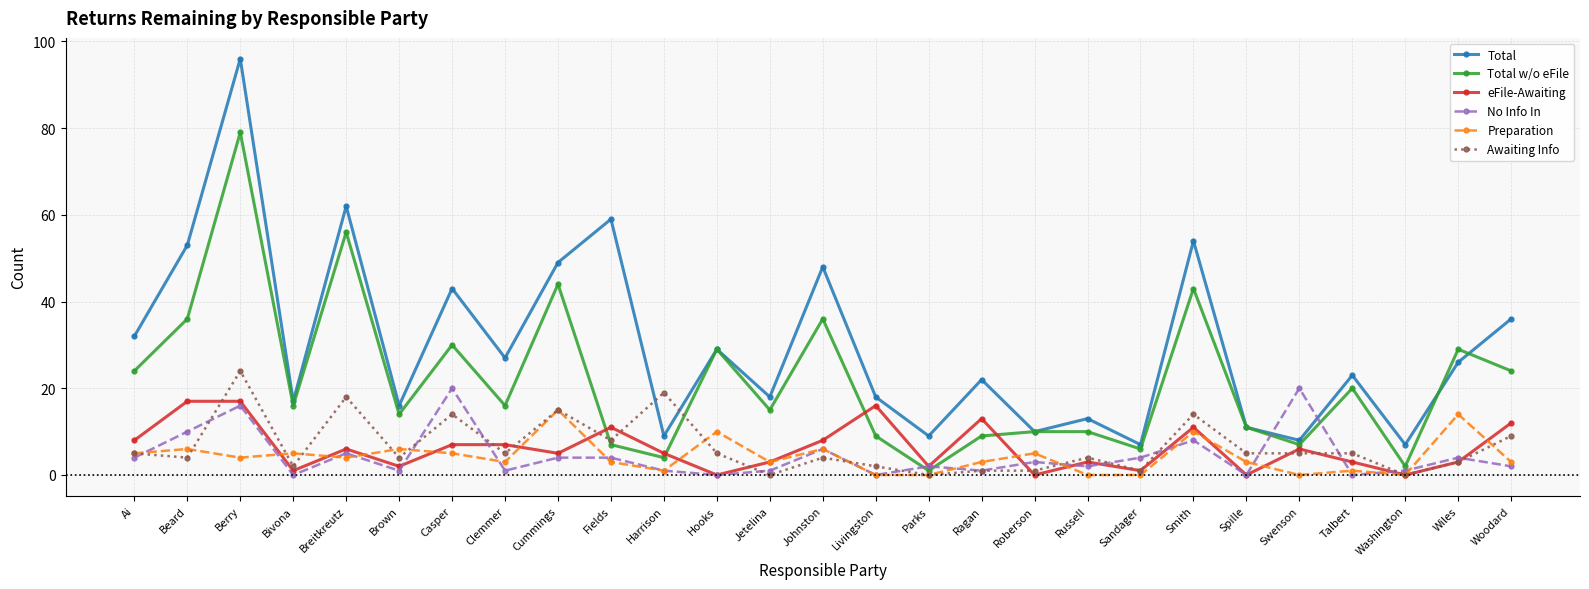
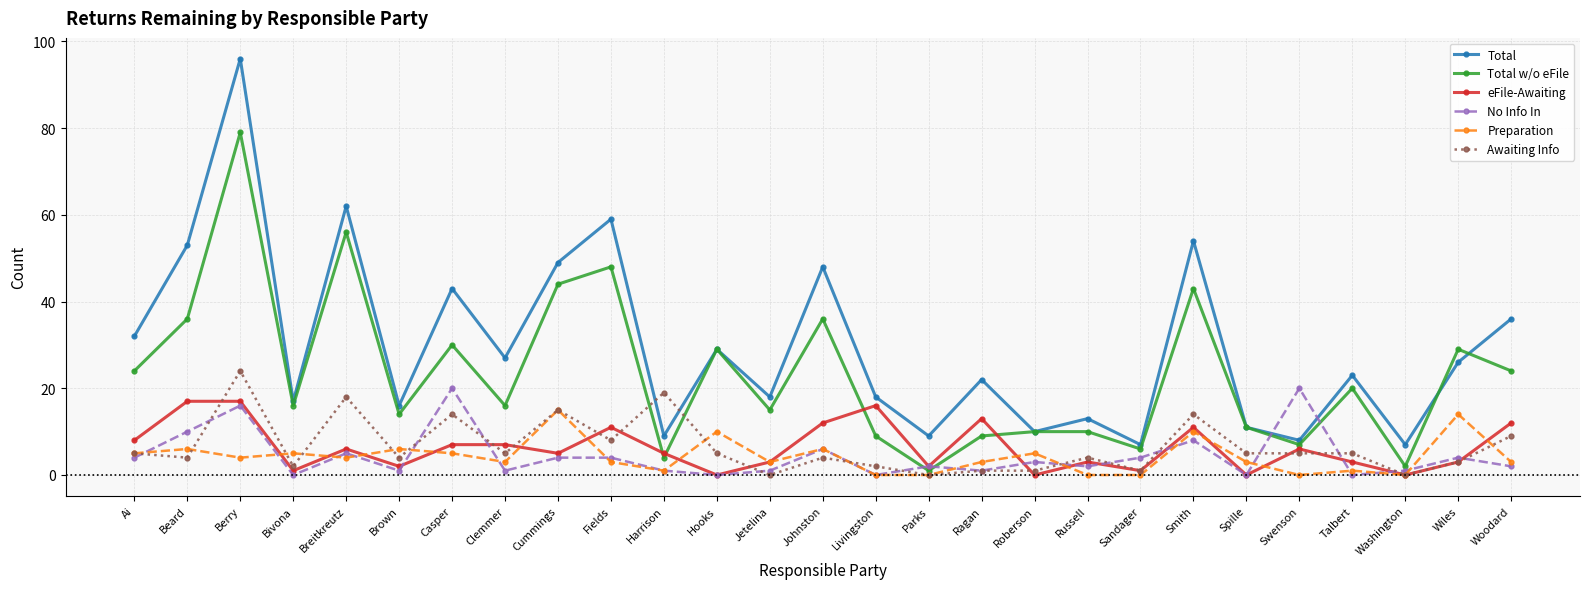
  {
    "Total": {
      "Ai": 32,
      "Beard": 53,
      "Berry": 96,
      "Bivona": 17,
      "Breitkreutz": 62,
      "Brown": 16,
      "Casper": 43,
      "Clemmer": 27,
      "Cummings": 49,
      "Fields": 59,
      "Harrison": 9,
      "Jetelina": 18,
      "Johnston": 48,
      "Livingston": 18,
      "Parks": 9,
      "Ragan": 22,
      "Russell": 13,
      "Sandager": 7,
      "Smith": 54,
      "Swenson": 8,
      "Talbert": 23,
      "Washington": 7,
      "Wiles": 26,
      "Woodard": 36
    },
    "Total w/o eFile": {
      "Ai": 24,
      "Beard": 36,
      "Berry": 79,
      "Bivona": 16,
      "Breitkreutz": 56,
      "Brown": 14,
      "Casper": 30,
      "Clemmer": 16,
      "Cummings": 44,
-     "Fields": 7,
+     "Fields": 48,
      "Harrison": 4,
      "Jetelina": 15,
      "Johnston": 36,
      "Livingston": 9,
      "Parks": 1,
      "Ragan": 9,
      "Russell": 10,
      "Sandager": 6,
      "Smith": 43,
      "Swenson": 7,
      "Talbert": 20,
      "Washington": 2,
      "Wiles": 29,
      "Woodard": 24
    },
    "eFile-Awaiting": {
      "Ai": 8,
      "Beard": 17,
      "Berry": 17,
      "Bivona": 1,
      "Breitkreutz": 6,
      "Brown": 2,
      "Casper": 7,
      "Clemmer": 7,
      "Cummings": 5,
      "Fields": 11,
      "Harrison": 5,
-     "Johnston": 8,
+     "Johnston": 12,
      "Livingston": 16,
      "Ragan": 13,
      "Roberson": 0,
      "Russell": 3,
      "Smith": 11,
      "Swenson": 6,
      "Talbert": 3,
      "Woodard": 12
    },
    "No Info In": {
      "Ai": 4,
      "Beard": 10,
      "Berry": 16,
      "Bivona": 0,
      "Breitkreutz": 5,
      "Brown": 1,
      "Casper": 20,
      "Clemmer": 1,
      "Cummings": 4,
      "Fields": 4,
      "Jetelina": 1,
      "Roberson": 3,
      "Russell": 2,
      "Sandager": 4,
      "Smith": 8,
      "Swenson": 20,
      "Talbert": 0,
      "Washington": 1,
      "Wiles": 4,
      "Woodard": 2
    },
    "Preparation": {
      "Beard": 6,
      "Berry": 4,
      "Bivona": 5,
      "Breitkreutz": 4,
      "Brown": 6,
      "Casper": 5,
      "Clemmer": 3,
      "Fields": 3,
      "Hooks": 10,
      "Ragan": 3,
      "Roberson": 5,
      "Russell": 0,
      "Sandager": 0,
      "Smith": 10,
      "Spille": 3,
      "Swenson": 0,
      "Talbert": 1,
      "Wiles": 14,
      "Woodard": 3
    },
    "Awaiting Info": {
      "Beard": 4,
      "Berry": 24,
      "Bivona": 2,
      "Breitkreutz": 18,
      "Brown": 4,
      "Casper": 14,
      "Clemmer": 5,
      "Fields": 8,
      "Harrison": 19,
      "Hooks": 5,
      "Jetelina": 0,
      "Johnston": 4,
      "Livingston": 2,
      "Roberson": 1,
      "Russell": 4,
      "Smith": 14,
      "Spille": 5,
      "Swenson": 5,
      "Talbert": 5,
      "Woodard": 9
    }
  }
